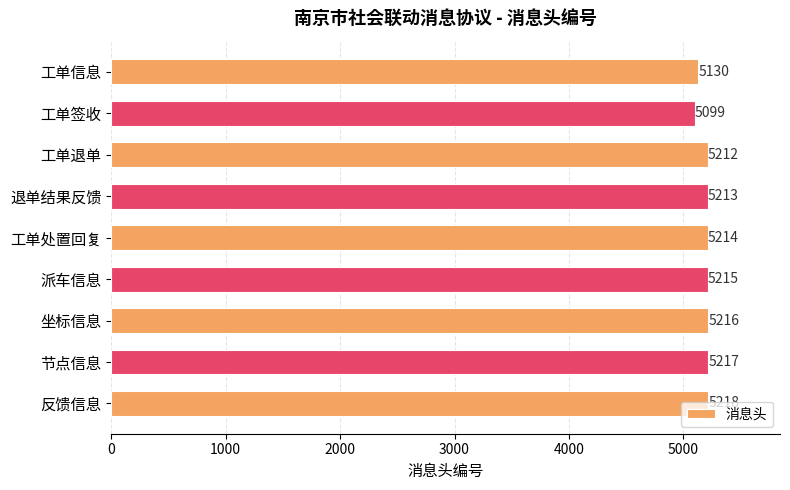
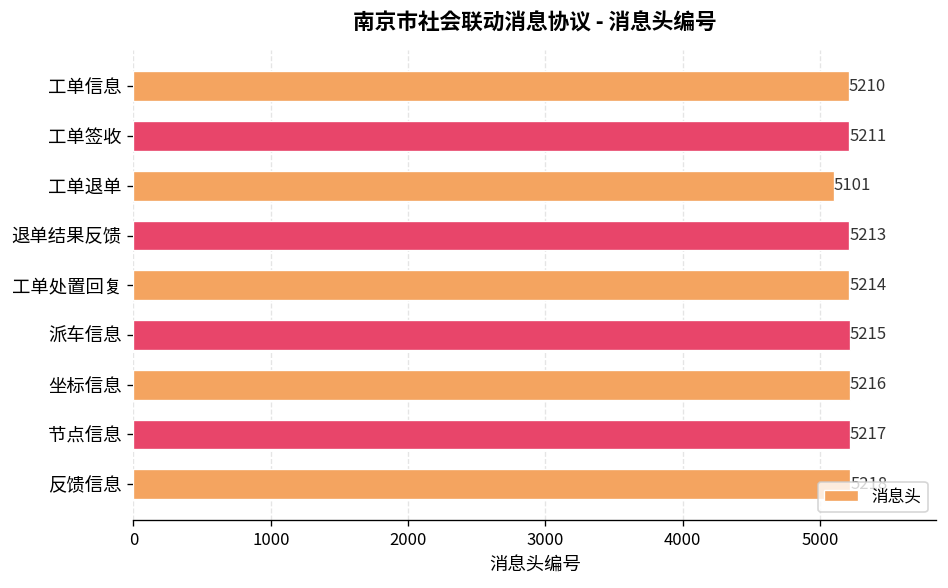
  {
-   "工单信息": 5130,
-   "工单签收": 5099,
-   "工单退单": 5212,
+   "工单信息": 5210,
+   "工单签收": 5211,
+   "工单退单": 5101,
    "退单结果反馈": 5213,
    "工单处置回复": 5214,
    "派车信息": 5215,
    "坐标信息": 5216,
    "节点信息": 5217
  }
